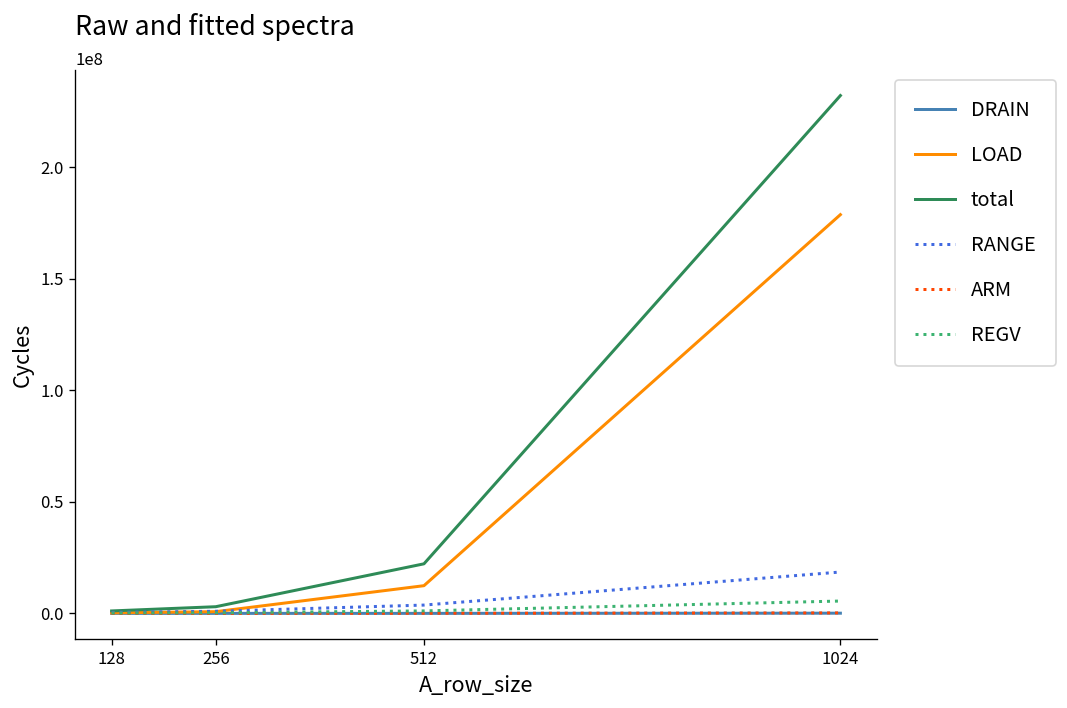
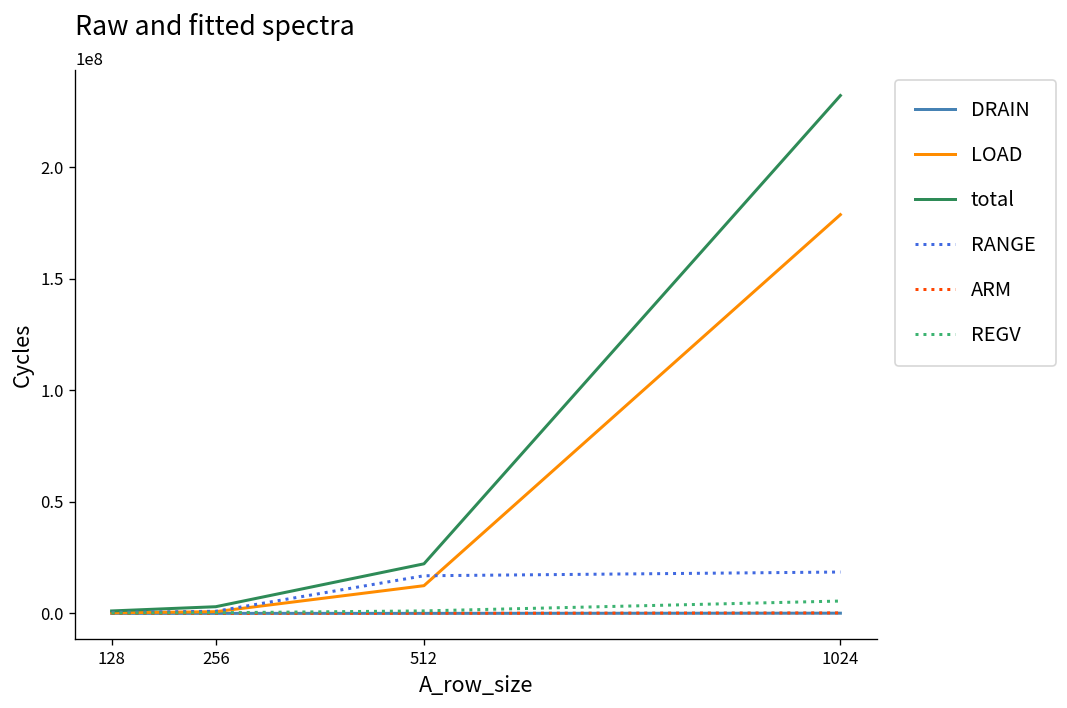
  {
    "ARM": {
      "1024": 0
    },
    "LOAD": {
      "512": 12000000,
      "1024": 179000000
    },
    "RANGE": {
-     "512": 4000000,
+     "512": 17000000,
      "1024": 19000000
    }
  }
